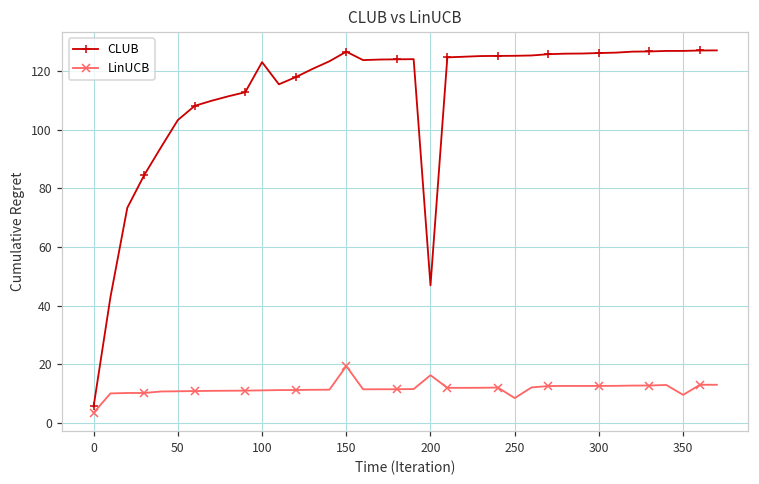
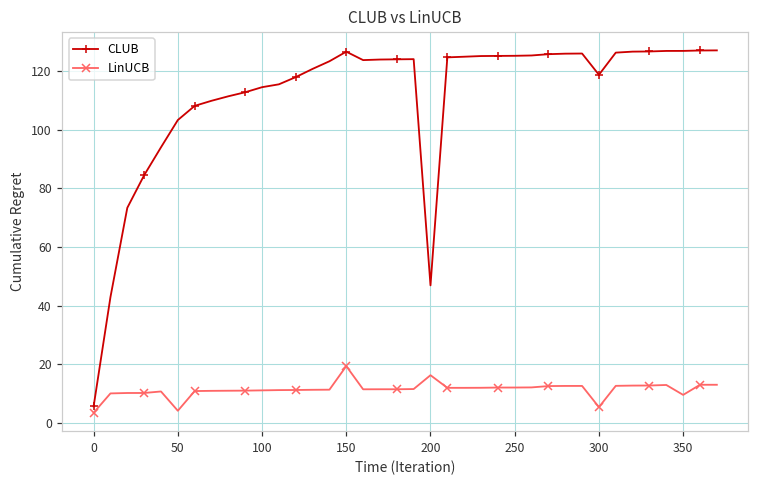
  {
    "CLUB": {
      "0": 6,
      "50": 103,
-     "100": 123,
+     "100": 114,
      "150": 127,
      "200": 47,
      "250": 125,
-     "300": 126,
+     "300": 119,
      "350": 127
    },
    "LinUCB": {
      "0": 3,
-     "50": 11,
+     "50": 4,
      "100": 11,
      "150": 19,
      "200": 16,
-     "250": 8,
-     "300": 13,
+     "250": 12,
+     "300": 5,
      "350": 10
    }
  }
